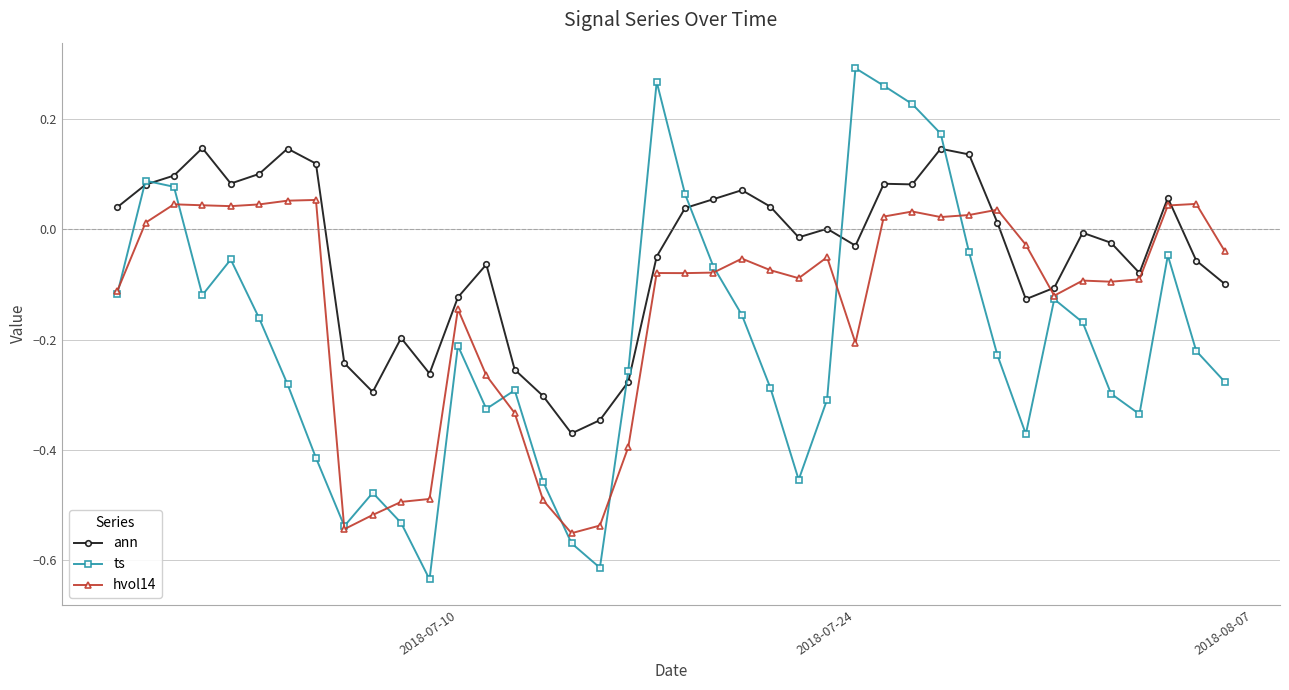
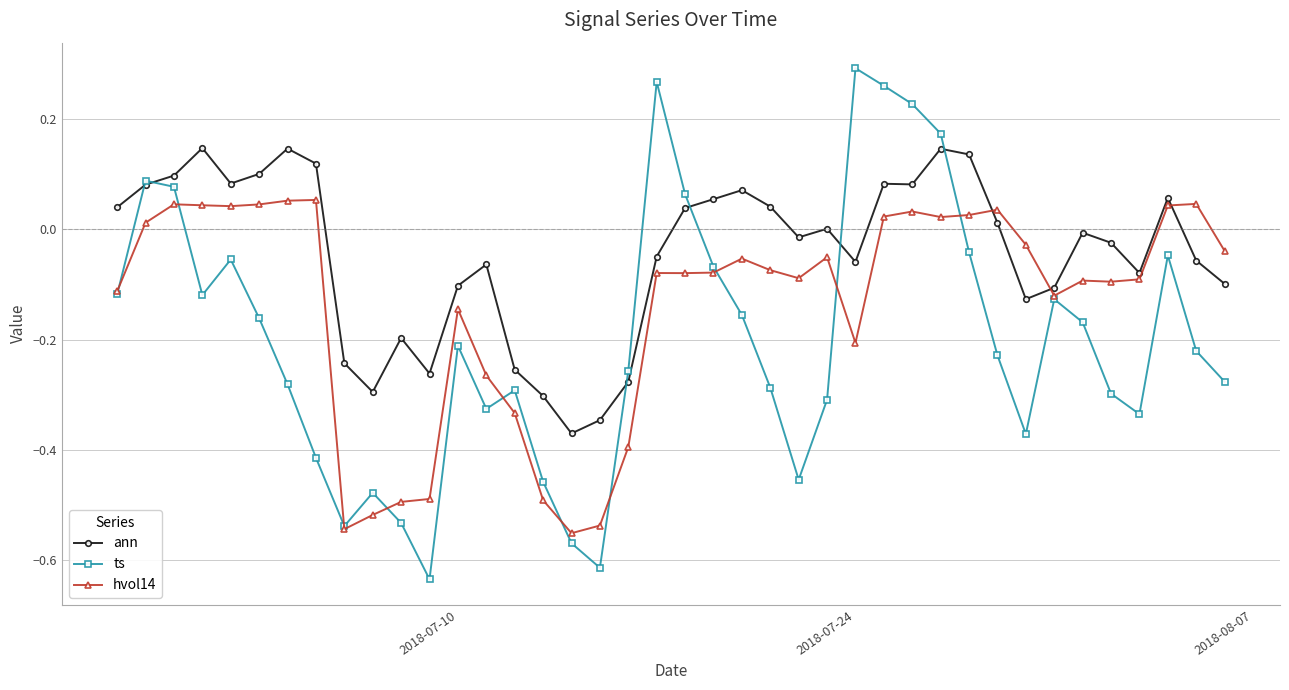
  {
    "ann": {
-     "2018-07-10": -0.12,
-     "2018-07-24": -0.03
+     "2018-07-10": -0.10,
+     "2018-07-24": -0.06
    },
    "ts": {
      "2018-07-10": -0.21,
      "2018-07-24": 0.29
    },
    "hvol14": {
      "2018-07-10": -0.14,
      "2018-07-24": -0.21
    }
  }
